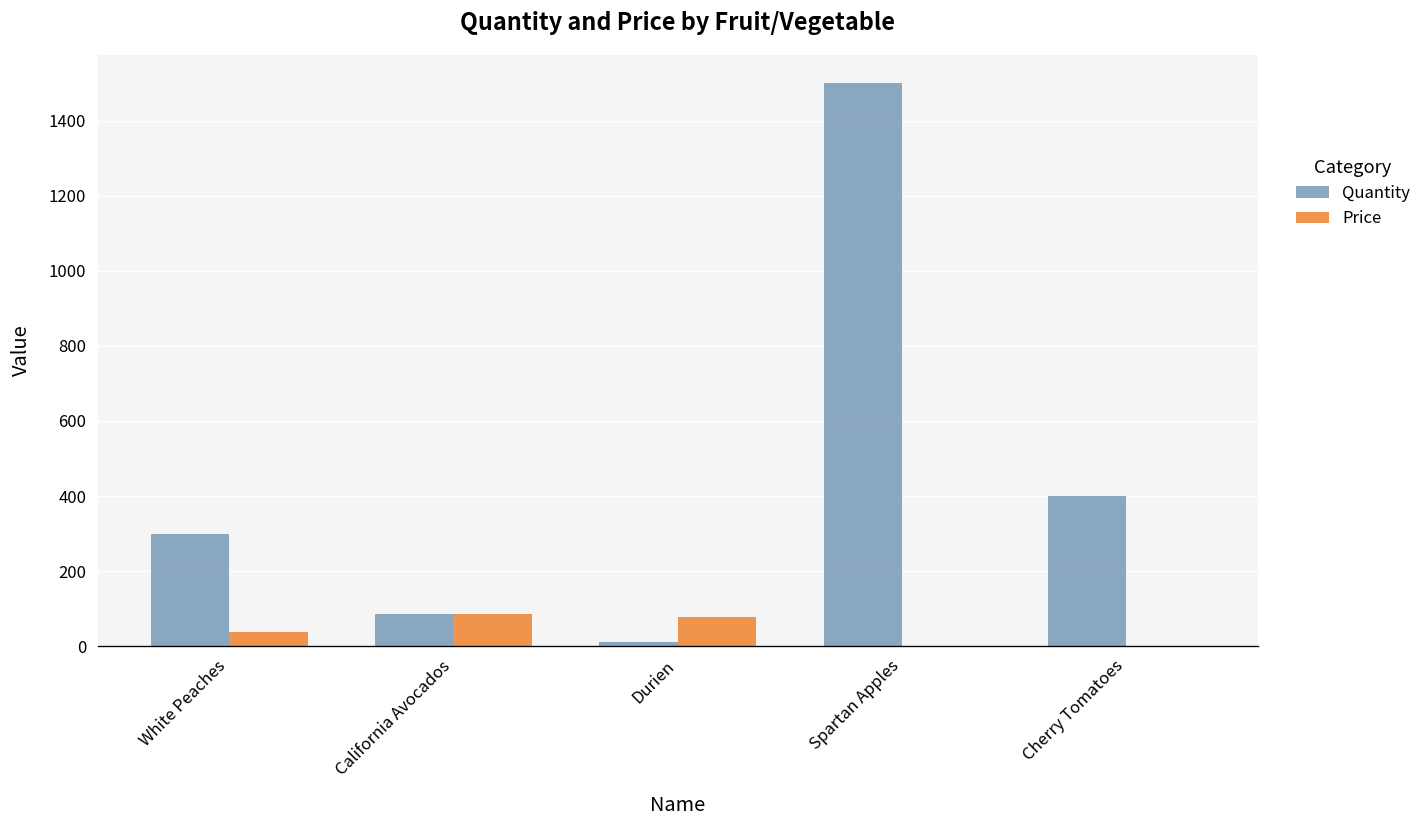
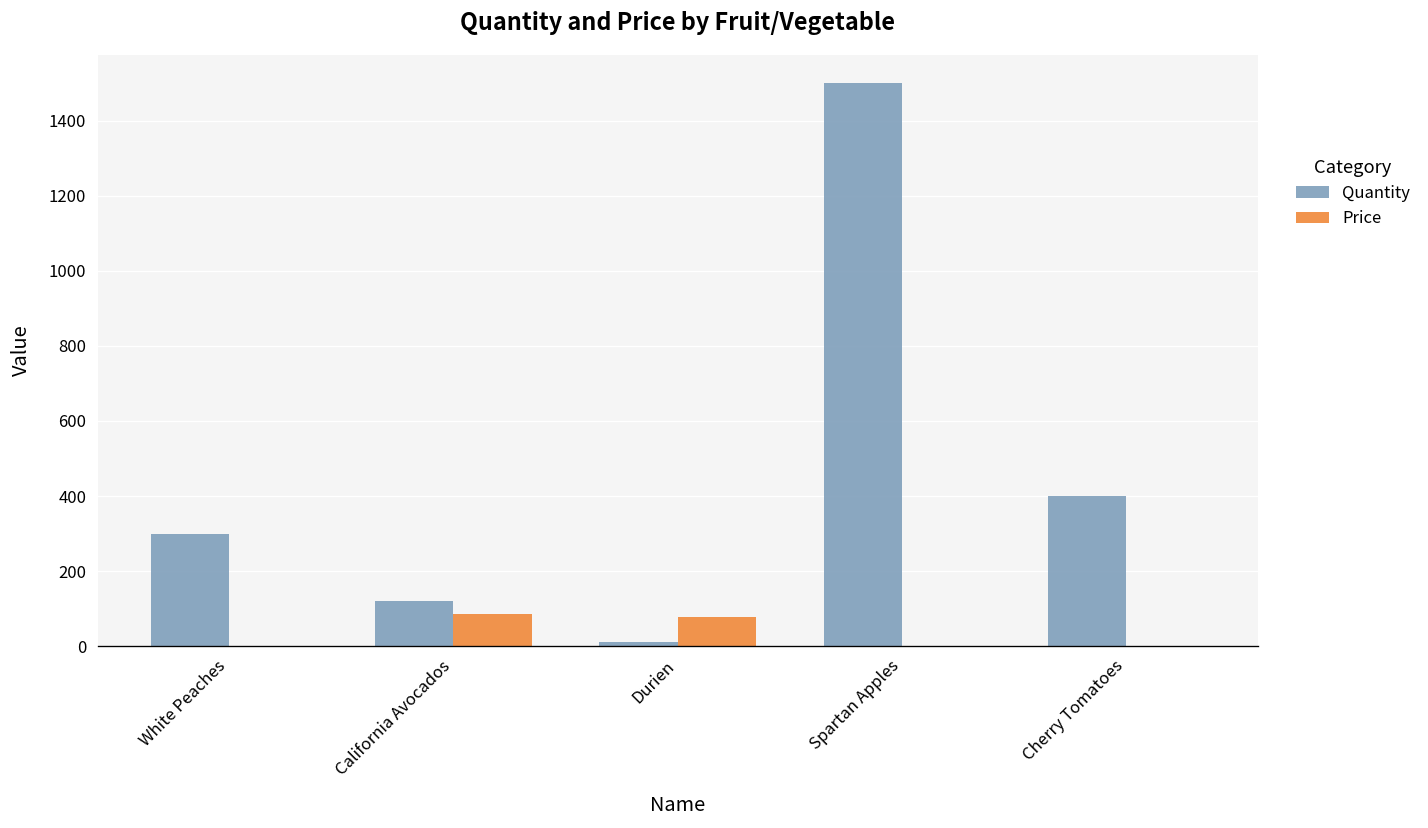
  {
    "Quantity": {
      "White Peaches": 300,
-     "California Avocados": 90,
+     "California Avocados": 120,
      "Durien": 10,
      "Spartan Apples": 1500,
      "Cherry Tomatoes": 400
    },
    "Price": {
-     "White Peaches": 40,
+     "White Peaches": 0,
      "California Avocados": 90,
      "Durien": 80
    }
  }
